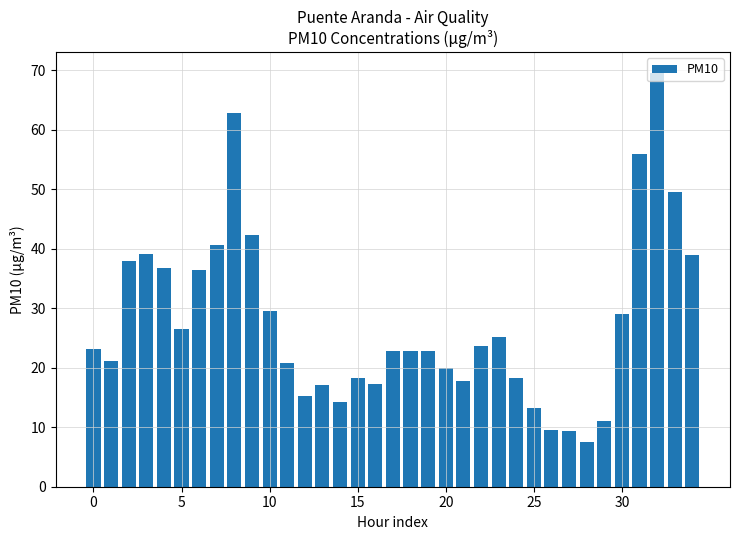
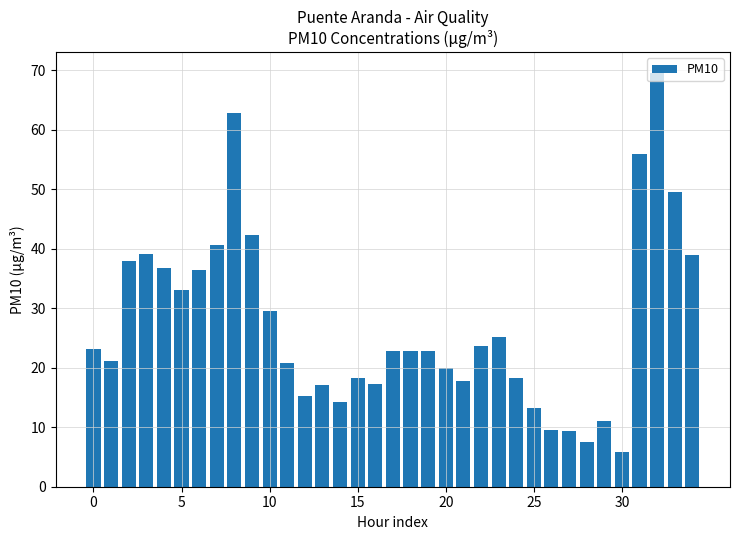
  {
    "0": 23,
-   "5": 27,
+   "5": 33,
    "10": 30,
    "15": 18,
    "20": 20,
    "25": 13,
-   "30": 29
+   "30": 6
  }
